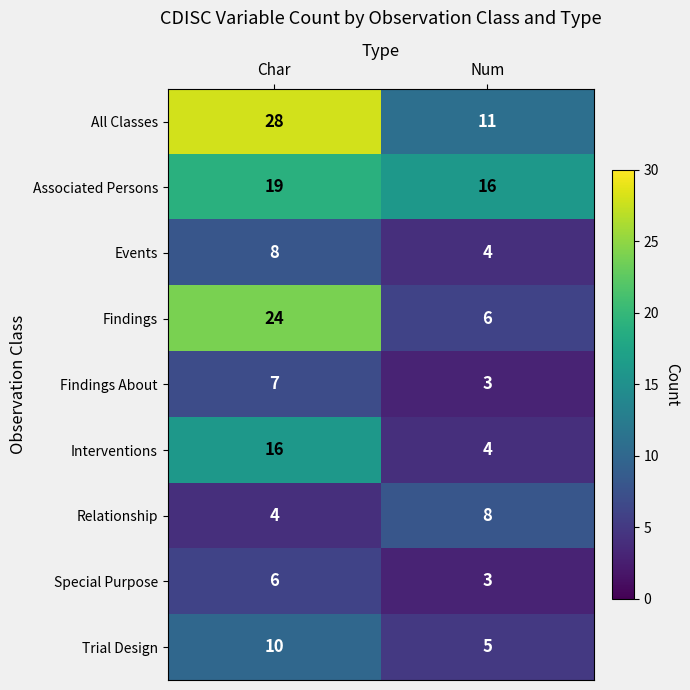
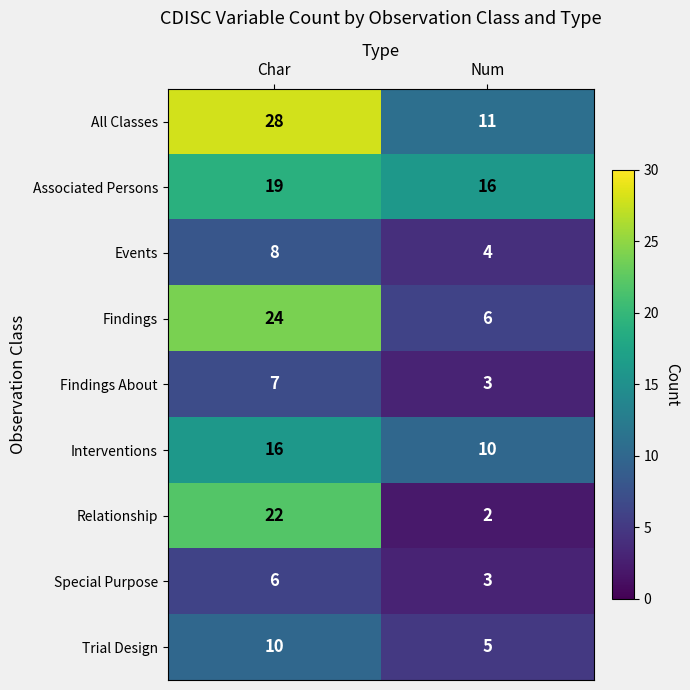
  {
    "All Classes": {
      "Char": 28,
      "Num": 11
    },
    "Associated Persons": {
      "Char": 19,
      "Num": 16
    },
    "Events": {
      "Char": 8,
      "Num": 4
    },
    "Findings": {
      "Char": 24,
      "Num": 6
    },
    "Findings About": {
      "Char": 7,
      "Num": 3
    },
    "Interventions": {
      "Char": 16,
-     "Num": 4
+     "Num": 10
    },
    "Relationship": {
-     "Char": 4,
-     "Num": 8
+     "Char": 22,
+     "Num": 2
    },
    "Special Purpose": {
      "Char": 6,
      "Num": 3
    },
    "Trial Design": {
      "Char": 10,
      "Num": 5
    }
  }
